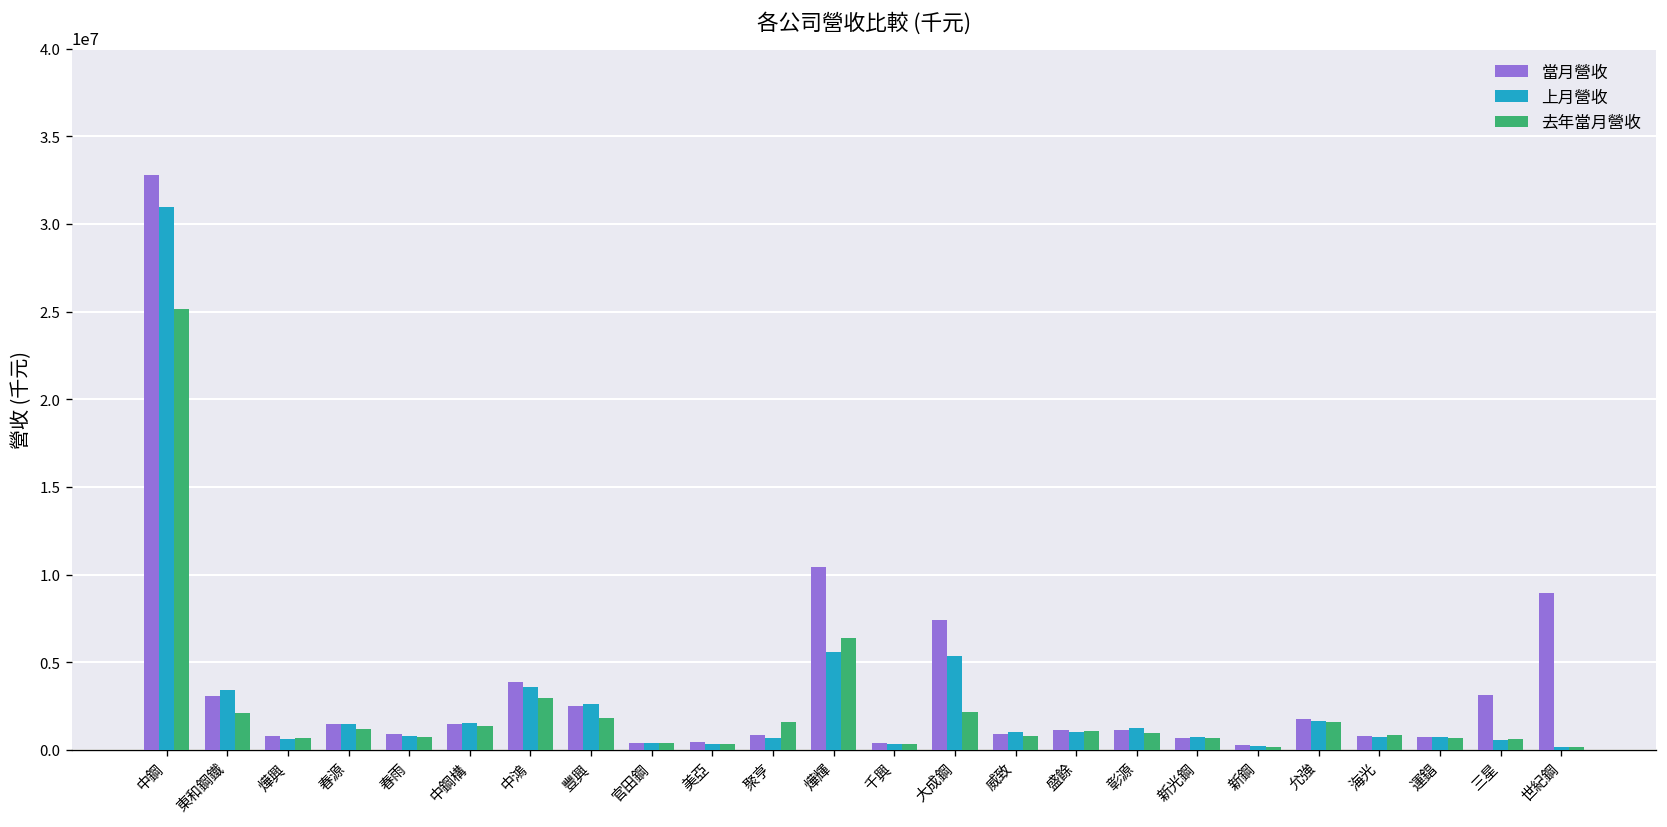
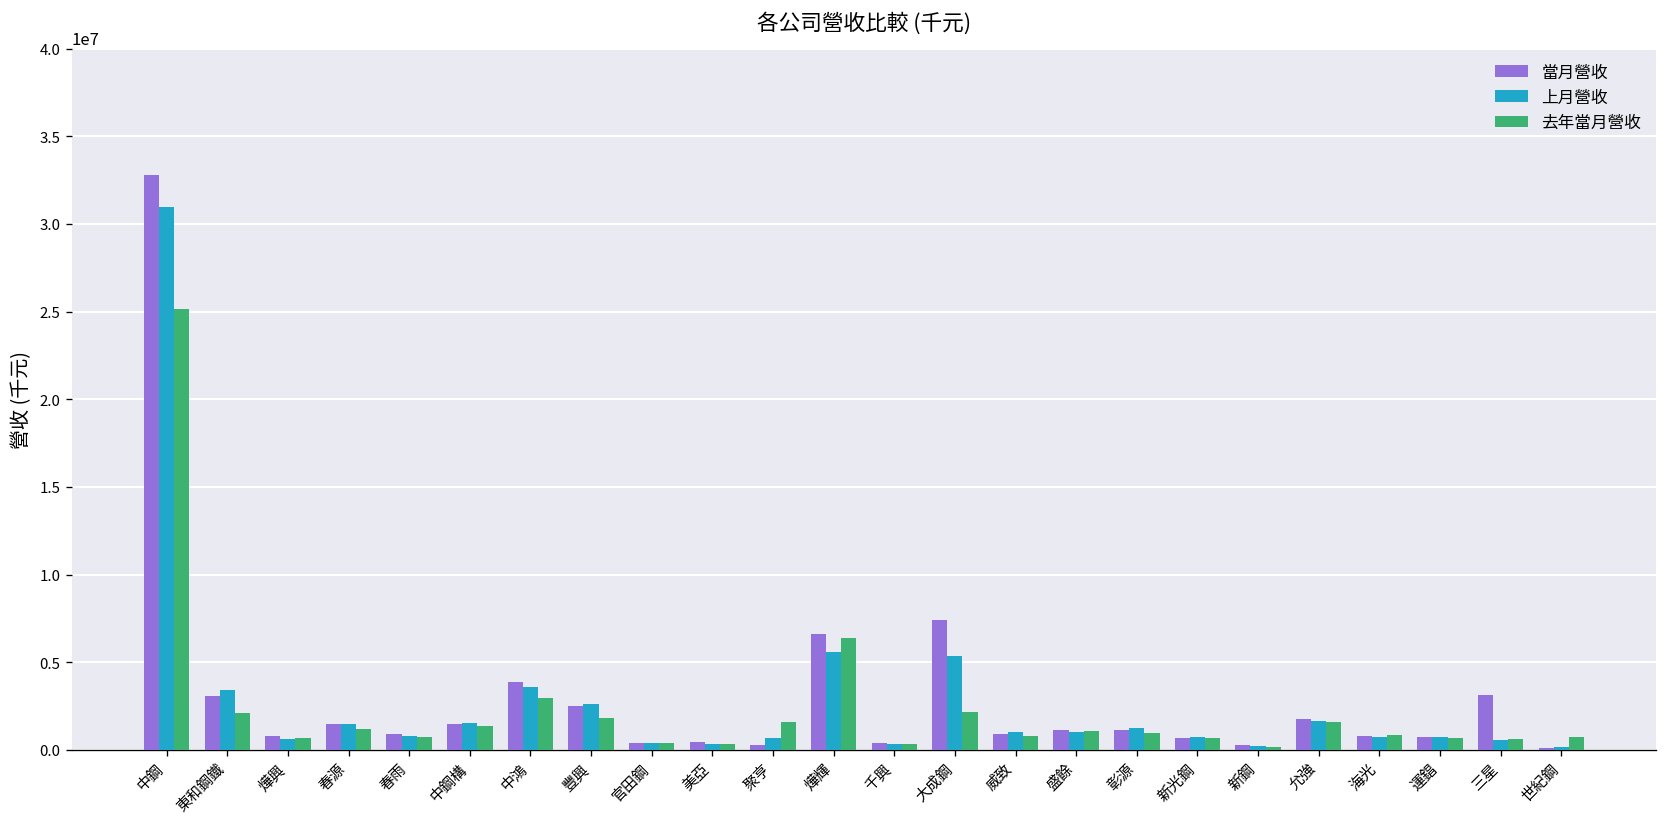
  {
    "當月營收": {
      "中鋼": 32800000,
      "東和鋼鐵": 3100000,
      "燁興": 800000,
      "春源": 1500000,
      "春雨": 900000,
      "中鋼構": 1500000,
      "中鴻": 3900000,
      "豐興": 2500000,
      "官田鋼": 400000,
      "美亞": 400000,
-     "聚亨": 800000,
-     "燁輝": 10400000,
+     "聚亨": 300000,
+     "燁輝": 6600000,
      "千興": 400000,
      "大成鋼": 7400000,
      "威致": 900000,
      "盛餘": 1100000,
      "彰源": 1100000,
      "新光鋼": 700000,
      "新鋼": 300000,
      "允強": 1800000,
      "海光": 800000,
      "運錩": 700000,
      "三星": 3100000,
-     "世紀鋼": 9000000
+     "世紀鋼": 100000
    },
    "上月營收": {
      "中鋼": 31000000,
      "東和鋼鐵": 3400000,
      "燁興": 600000,
      "春源": 1500000,
      "春雨": 800000,
      "中鋼構": 1500000,
      "中鴻": 3600000,
      "豐興": 2600000,
      "官田鋼": 400000,
      "美亞": 400000,
      "聚亨": 700000,
      "燁輝": 5600000,
      "千興": 400000,
      "大成鋼": 5400000,
      "威致": 1000000,
      "盛餘": 1000000,
      "彰源": 1200000,
      "新光鋼": 700000,
      "新鋼": 200000,
      "允強": 1700000,
      "海光": 700000,
      "運錩": 700000,
      "三星": 600000,
      "世紀鋼": 200000
    },
    "去年當月營收": {
      "中鋼": 25200000,
      "東和鋼鐵": 2100000,
      "燁興": 700000,
      "春源": 1200000,
      "春雨": 700000,
      "中鋼構": 1400000,
      "中鴻": 2900000,
      "豐興": 1800000,
      "官田鋼": 400000,
      "美亞": 300000,
      "聚亨": 1600000,
      "燁輝": 6400000,
      "千興": 300000,
      "大成鋼": 2100000,
      "威致": 800000,
      "盛餘": 1100000,
      "彰源": 1000000,
      "新光鋼": 700000,
      "允強": 1600000,
      "海光": 900000,
      "運錩": 700000,
      "三星": 600000,
-     "世紀鋼": 100000
+     "世紀鋼": 700000
    }
  }
